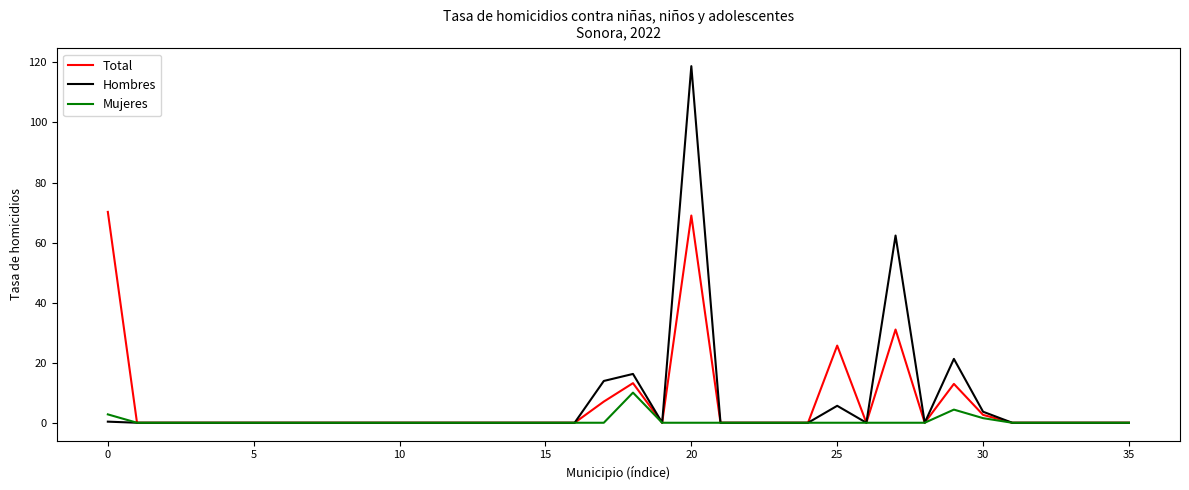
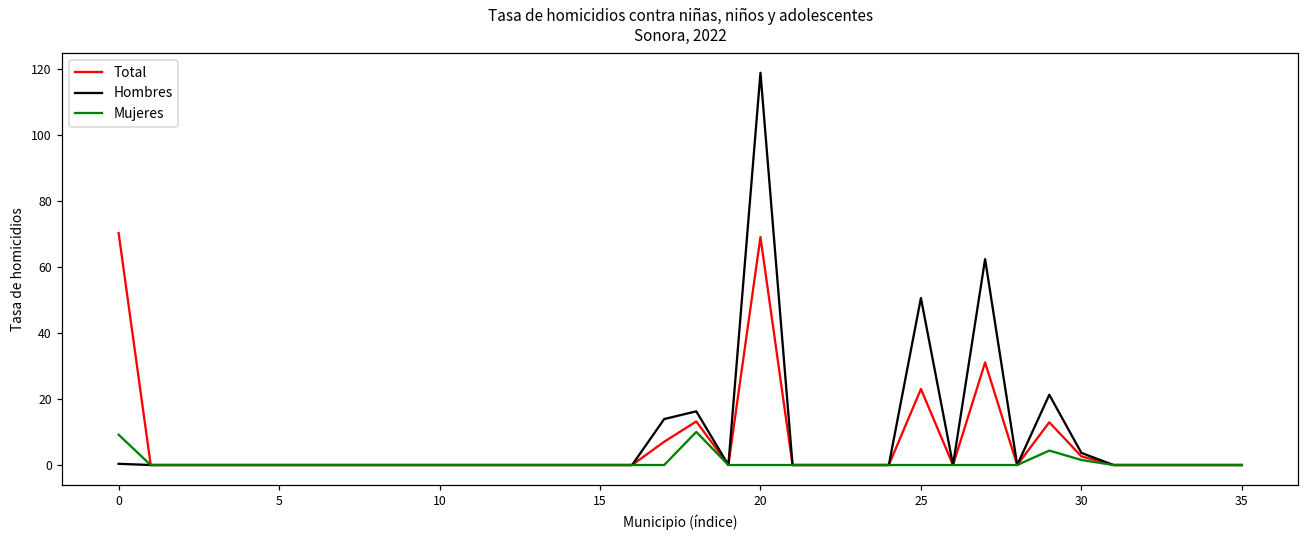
  {
    "Total": {
      "0": 70,
      "20": 69,
-     "25": 26,
+     "25": 23,
      "30": 3
    },
    "Hombres": {
      "0": 0,
      "20": 119,
-     "25": 6,
+     "25": 51,
      "30": 4
    },
    "Mujeres": {
-     "0": 3,
+     "0": 9,
      "20": 0,
      "25": 0,
      "30": 2
    }
  }
